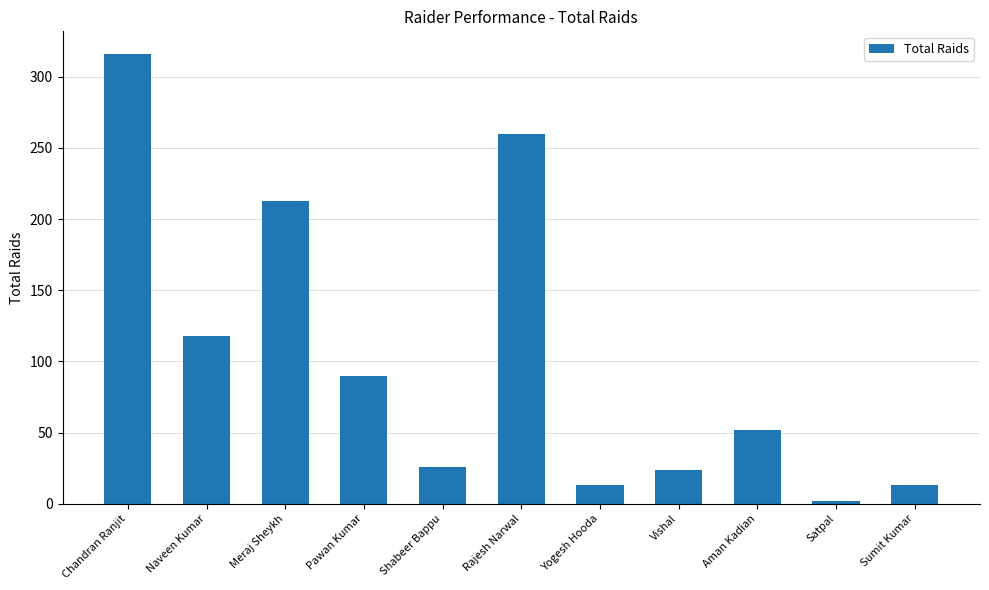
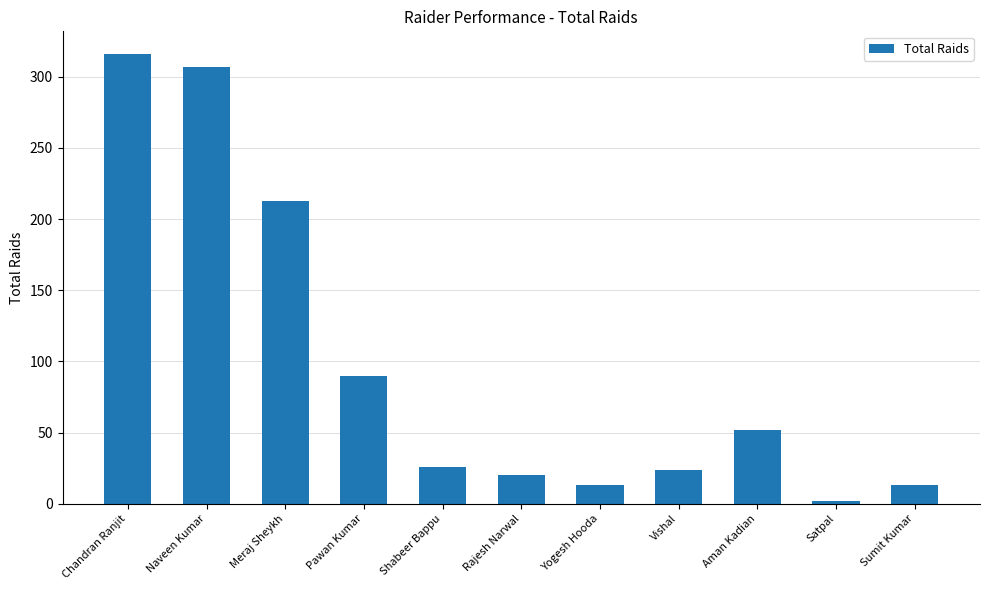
  {
    "Chandran Ranjit": 316,
-   "Naveen Kumar": 118,
+   "Naveen Kumar": 307,
    "Meraj Sheykh": 213,
    "Pawan Kumar": 90,
    "Shabeer Bappu": 26,
-   "Rajesh Narwal": 260,
+   "Rajesh Narwal": 20,
    "Yogesh Hooda": 13,
    "Vishal": 24,
    "Aman Kadian": 52,
    "Satpal": 2,
    "Sumit Kumar": 13
  }
